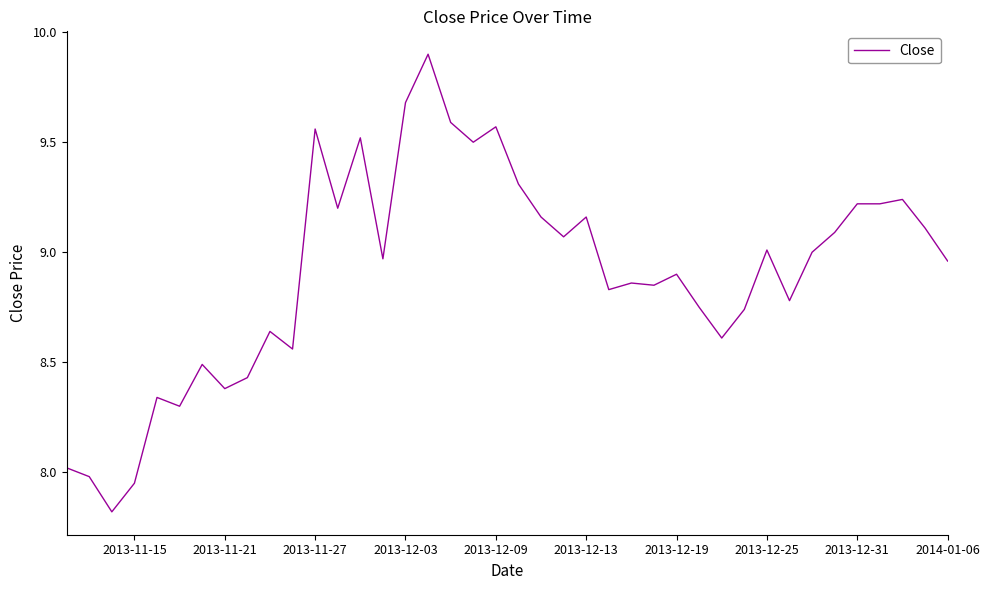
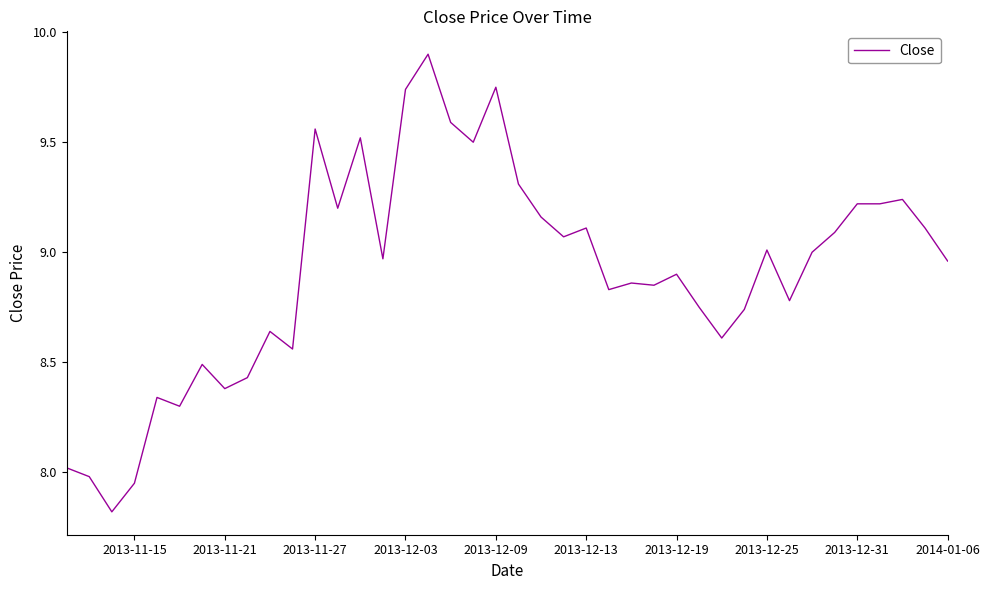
  {
    "2013-11-15": 7.95,
    "2013-11-21": 8.38,
    "2013-11-27": 9.56,
-   "2013-12-03": 9.68,
-   "2013-12-09": 9.57,
-   "2013-12-13": 9.16,
+   "2013-12-03": 9.74,
+   "2013-12-09": 9.75,
+   "2013-12-13": 9.11,
    "2013-12-19": 8.90,
    "2013-12-25": 9.01,
    "2013-12-31": 9.22,
    "2014-01-06": 8.96
  }
